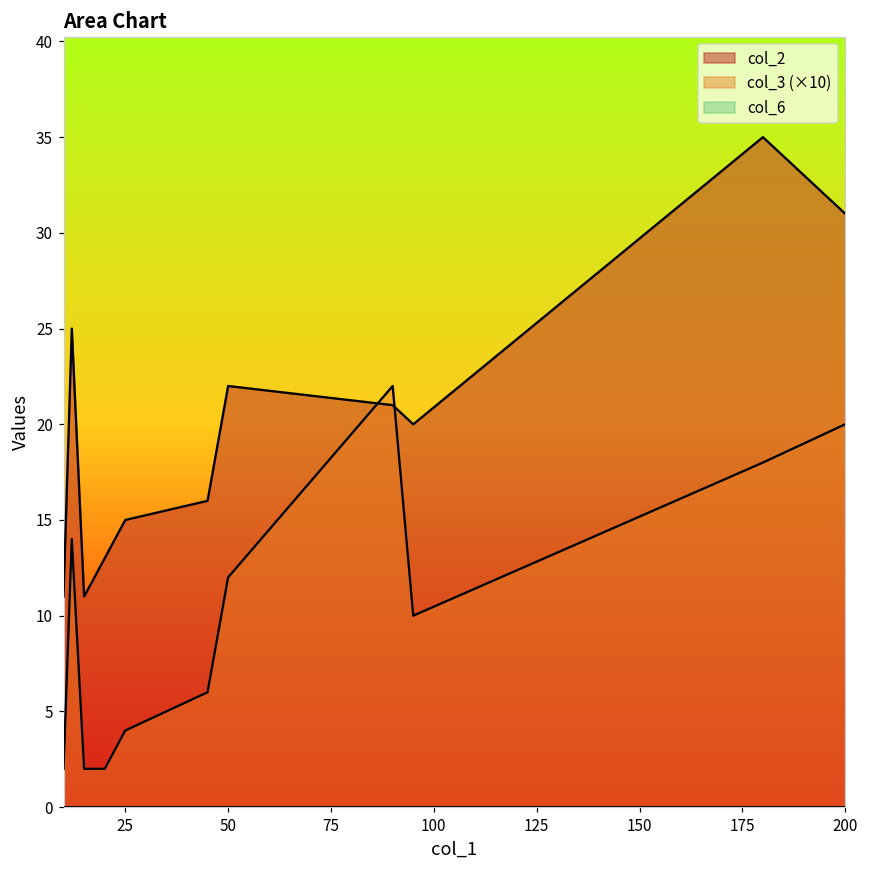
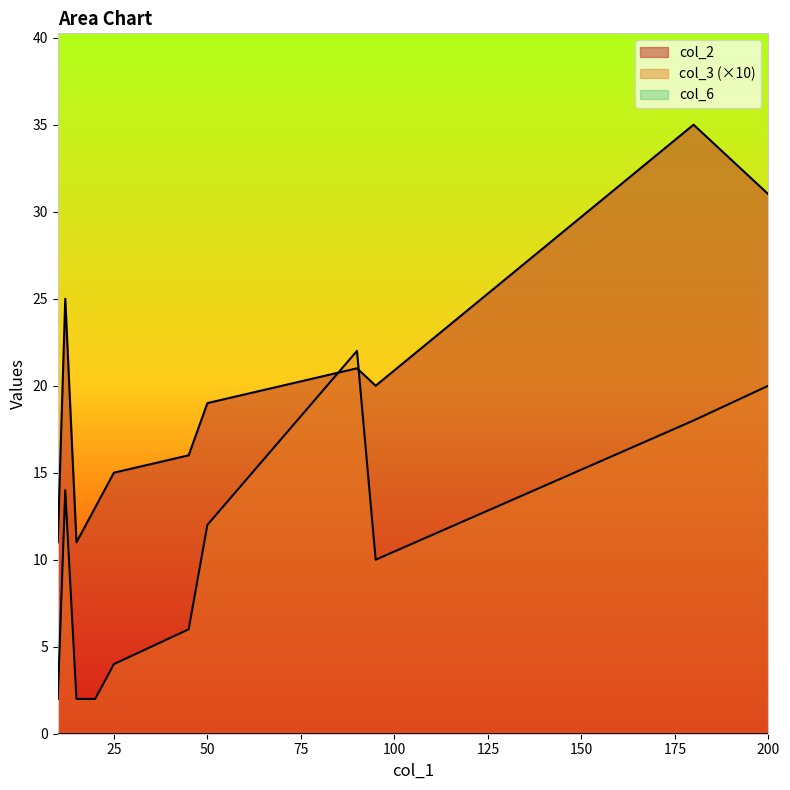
  {
    "col_2": {
      "25": 15,
-     "50": 22,
+     "50": 19,
      "200": 31
    },
    "col_3 (×10)": {
      "25": 4,
      "50": 12,
      "200": 20
    },
    "col_6": {
      "25": 0,
      "50": 0,
      "200": 0
    }
  }
